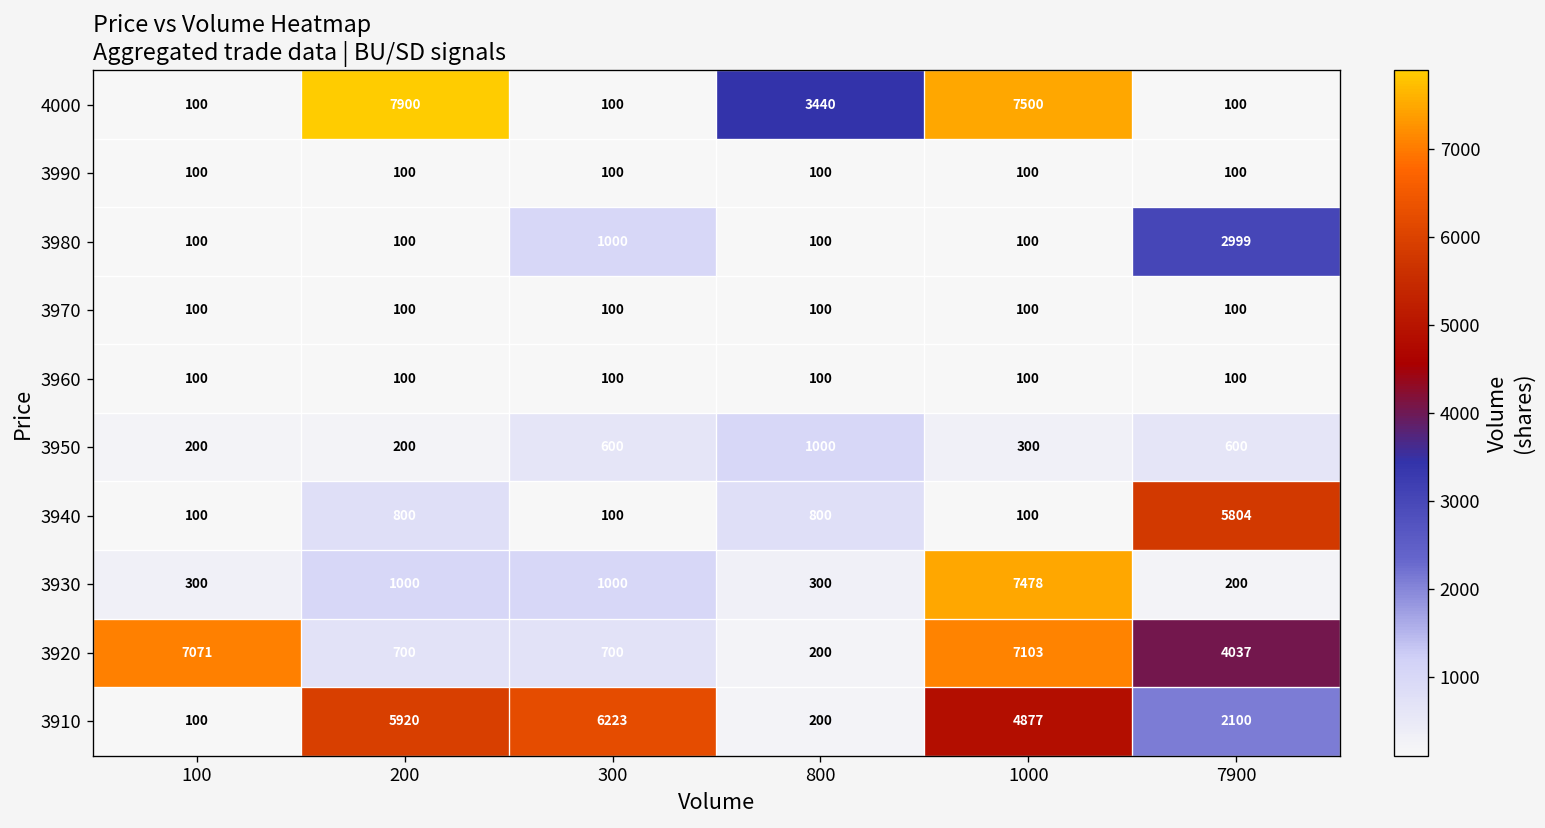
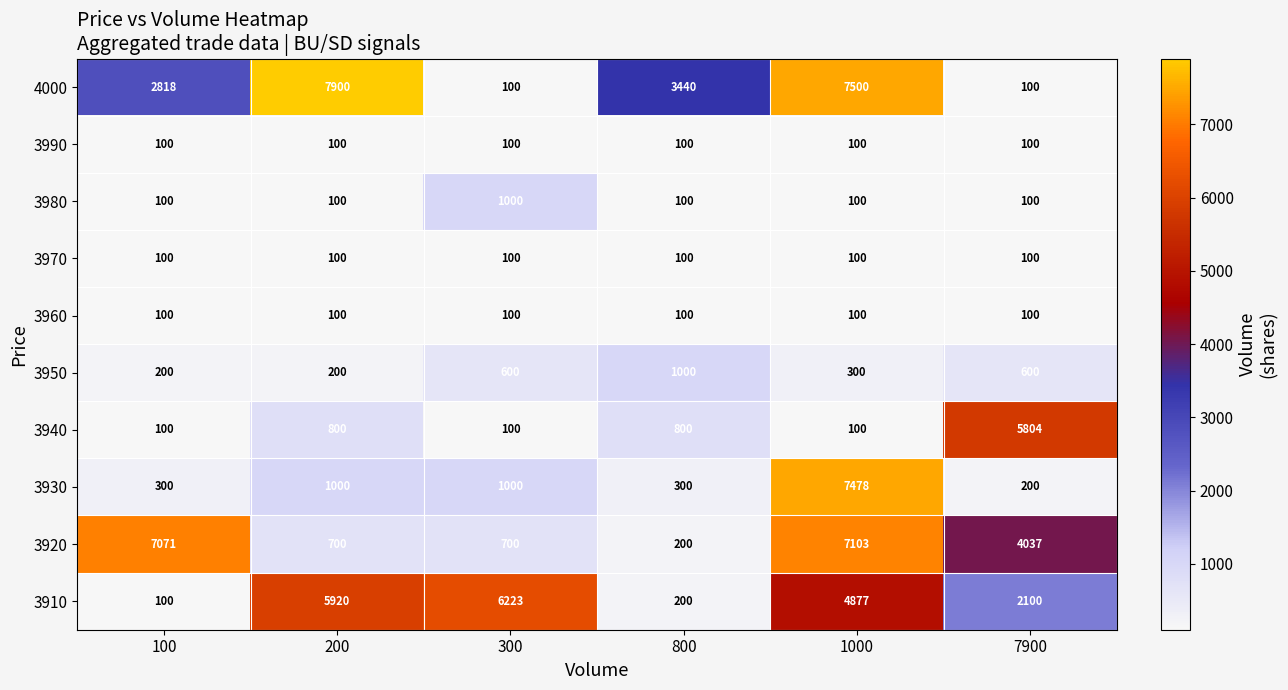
  {
    "4000": {
-     "100": 100,
+     "100": 2818,
      "200": 7900,
      "300": 100,
      "800": 3440,
      "1000": 7500,
      "7900": 100
    },
    "3990": {
      "100": 100,
      "200": 100,
      "300": 100,
      "800": 100,
      "1000": 100,
      "7900": 100
    },
    "3980": {
      "100": 100,
      "200": 100,
      "800": 100,
      "1000": 100,
-     "7900": 2999
+     "7900": 100
    },
    "3970": {
      "100": 100,
      "200": 100,
      "300": 100,
      "800": 100,
      "1000": 100,
      "7900": 100
    },
    "3960": {
      "100": 100,
      "200": 100,
      "300": 100,
      "800": 100,
      "1000": 100,
      "7900": 100
    },
    "3950": {
      "100": 200,
      "200": 200,
      "1000": 300
    },
    "3940": {
      "100": 100,
      "300": 100,
      "1000": 100,
      "7900": 5804
    },
    "3930": {
      "100": 300,
      "800": 300,
      "1000": 7478,
      "7900": 200
    },
    "3920": {
      "100": 7071,
      "800": 200,
      "1000": 7103,
      "7900": 4037
    },
    "3910": {
      "100": 100,
      "200": 5920,
      "300": 6223,
      "800": 200,
      "1000": 4877,
      "7900": 2100
    }
  }
